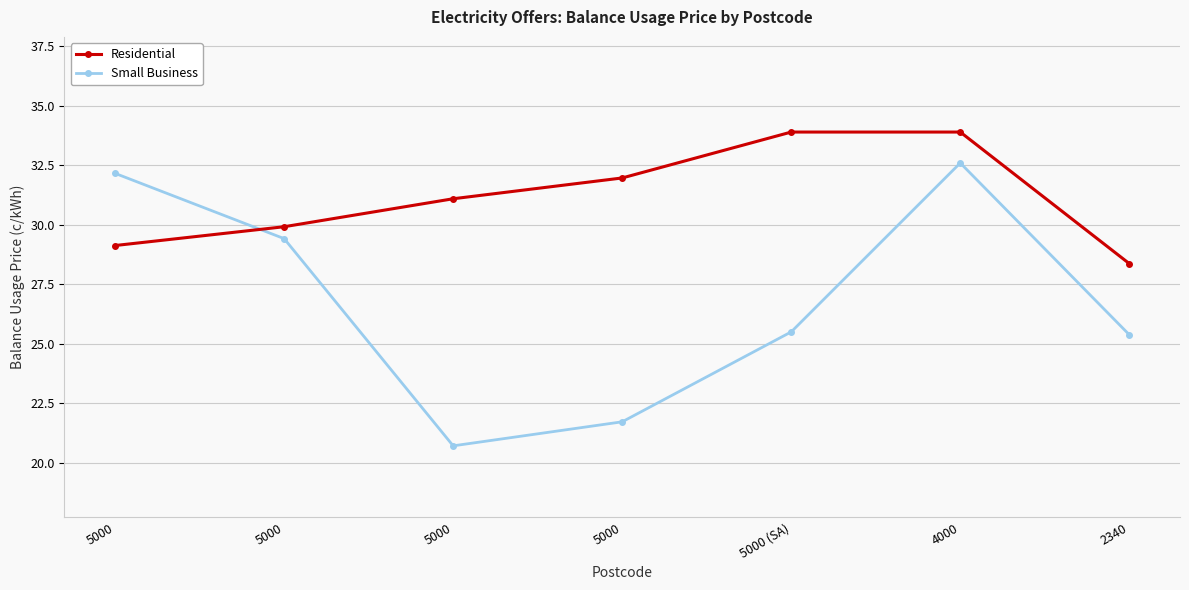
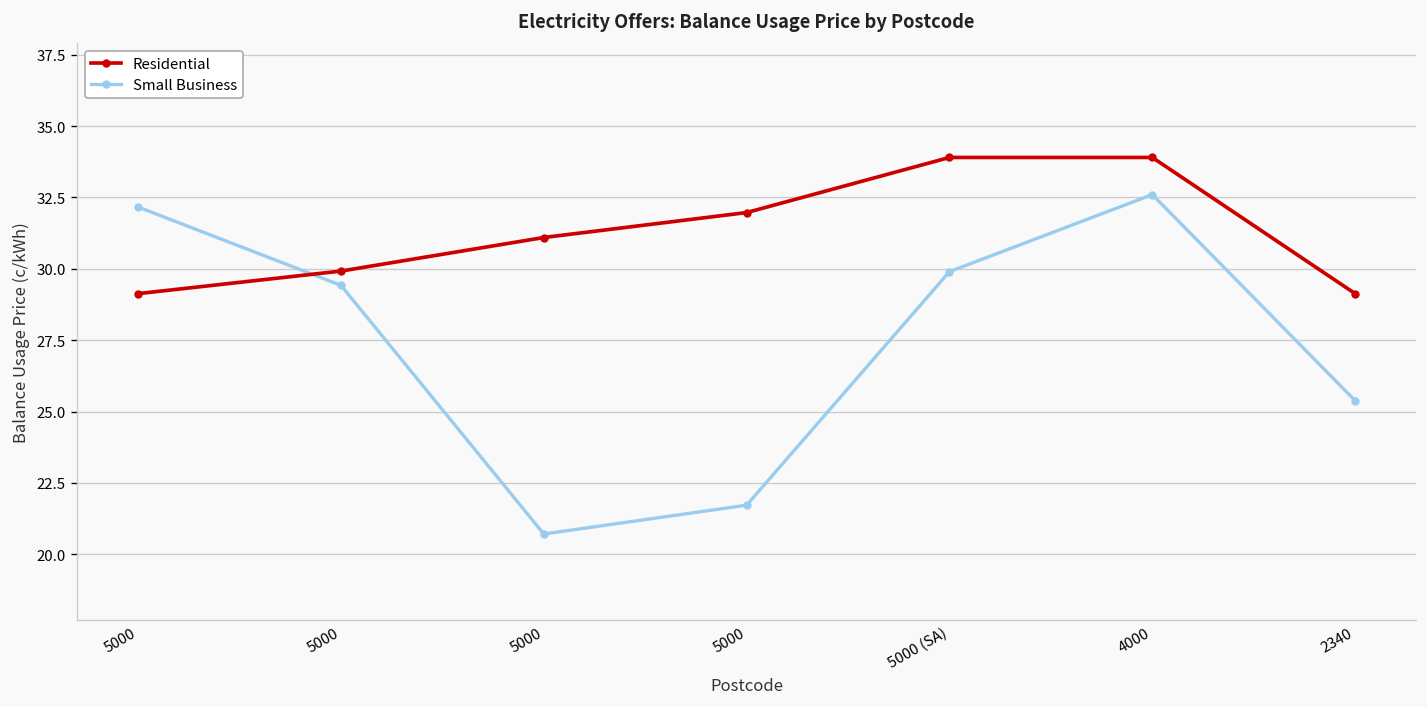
  {
    "Residential": {
      "5000 (SA)": 33.9,
      "4000": 33.9,
-     "2340": 28.4
+     "2340": 29.1
    },
    "Small Business": {
-     "5000 (SA)": 25.5,
+     "5000 (SA)": 29.9,
      "4000": 32.6,
      "2340": 25.4
    }
  }
